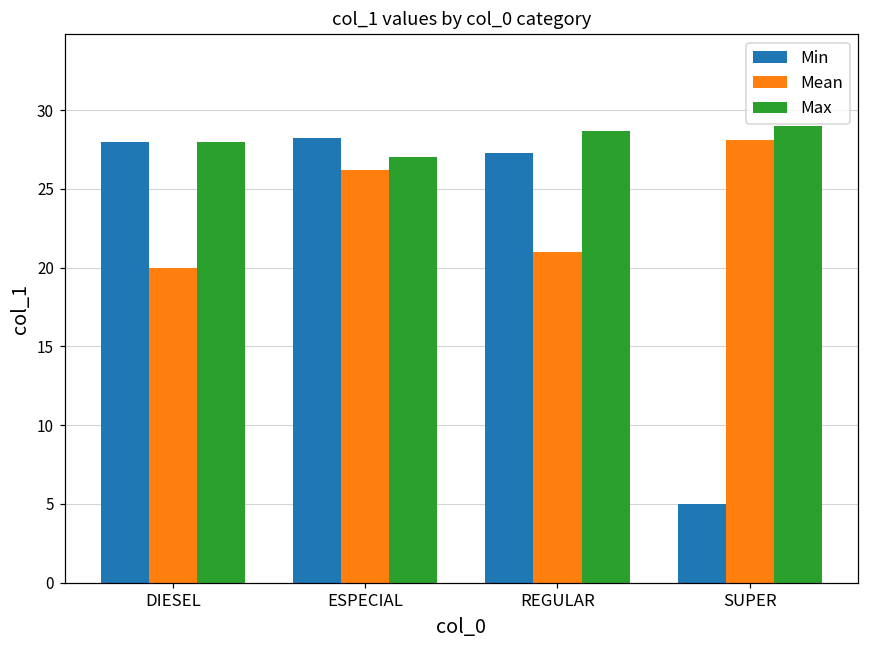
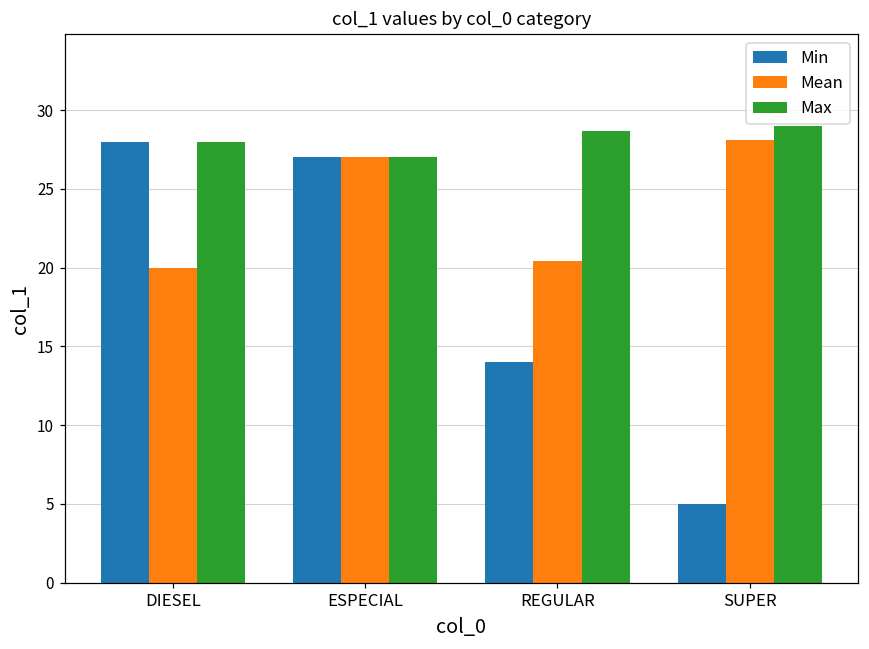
  {
    "Min": {
      "DIESEL": 28.0,
-     "ESPECIAL": 28.2,
-     "REGULAR": 27.3,
+     "ESPECIAL": 27.0,
+     "REGULAR": 14.0,
      "SUPER": 5.0
    },
    "Mean": {
      "DIESEL": 20.0,
-     "ESPECIAL": 26.2,
-     "REGULAR": 21.0,
+     "ESPECIAL": 27.0,
+     "REGULAR": 20.4,
      "SUPER": 28.1
    },
    "Max": {
      "DIESEL": 28.0,
      "ESPECIAL": 27.0,
      "REGULAR": 28.7,
      "SUPER": 29.0
    }
  }
